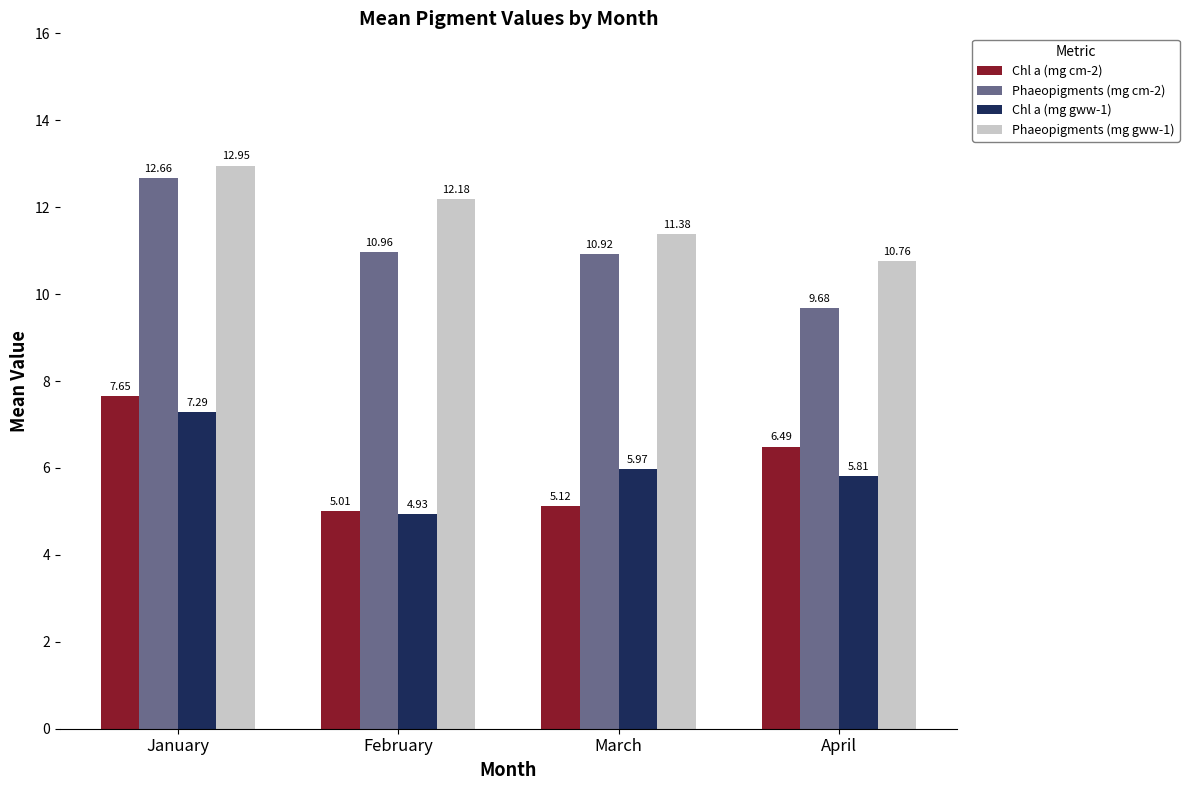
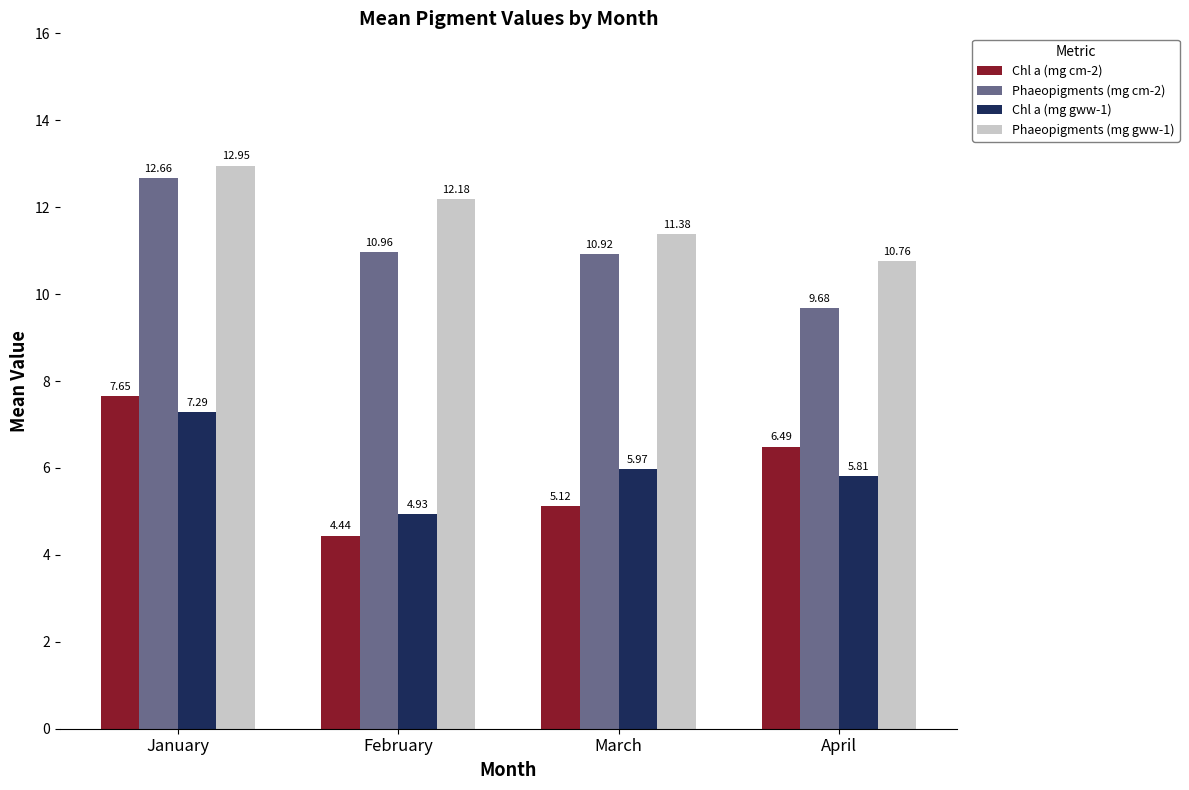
  {
    "Chl a (mg cm-2)": {
      "January": 7.65,
-     "February": 5.01,
+     "February": 4.44,
      "March": 5.12,
      "April": 6.49
    },
    "Phaeopigments (mg cm-2)": {
      "January": 12.66,
      "February": 10.96,
      "March": 10.92,
      "April": 9.68
    },
    "Chl a (mg gww-1)": {
      "January": 7.29,
      "February": 4.93,
      "March": 5.97,
      "April": 5.81
    },
    "Phaeopigments (mg gww-1)": {
      "January": 12.95,
      "February": 12.18,
      "March": 11.38,
      "April": 10.76
    }
  }
